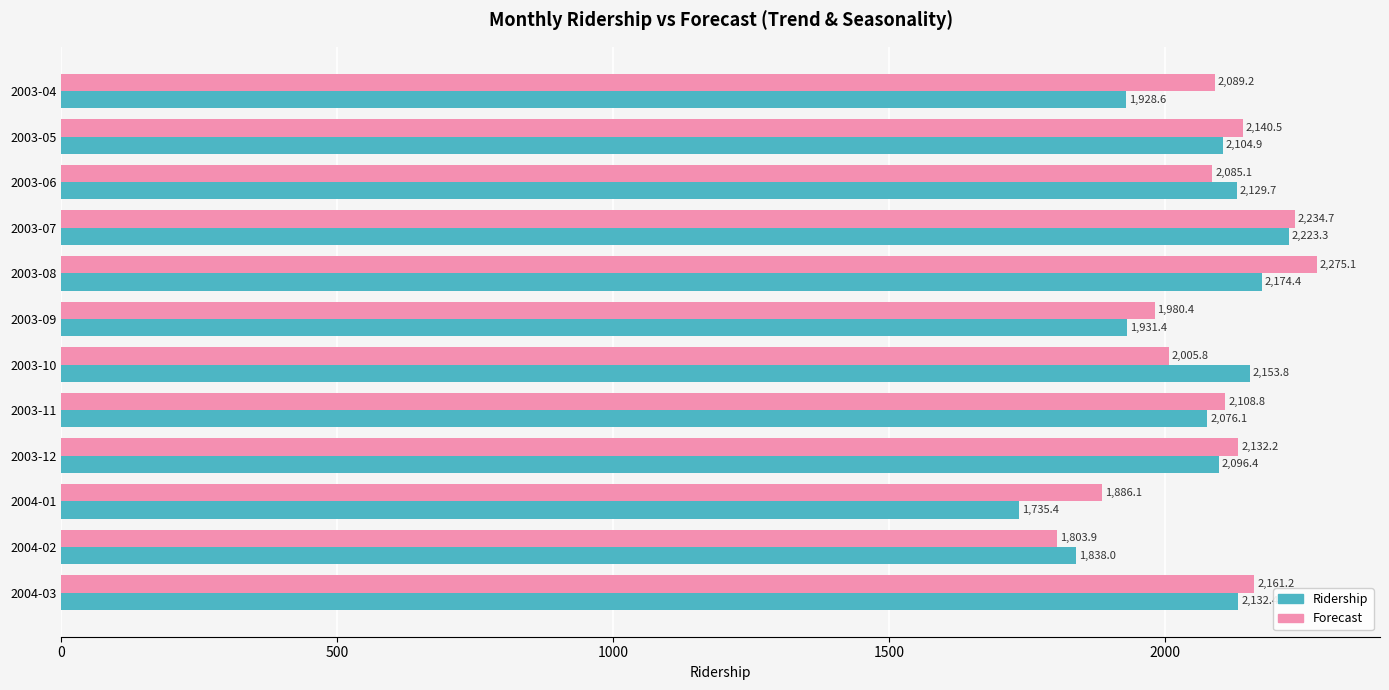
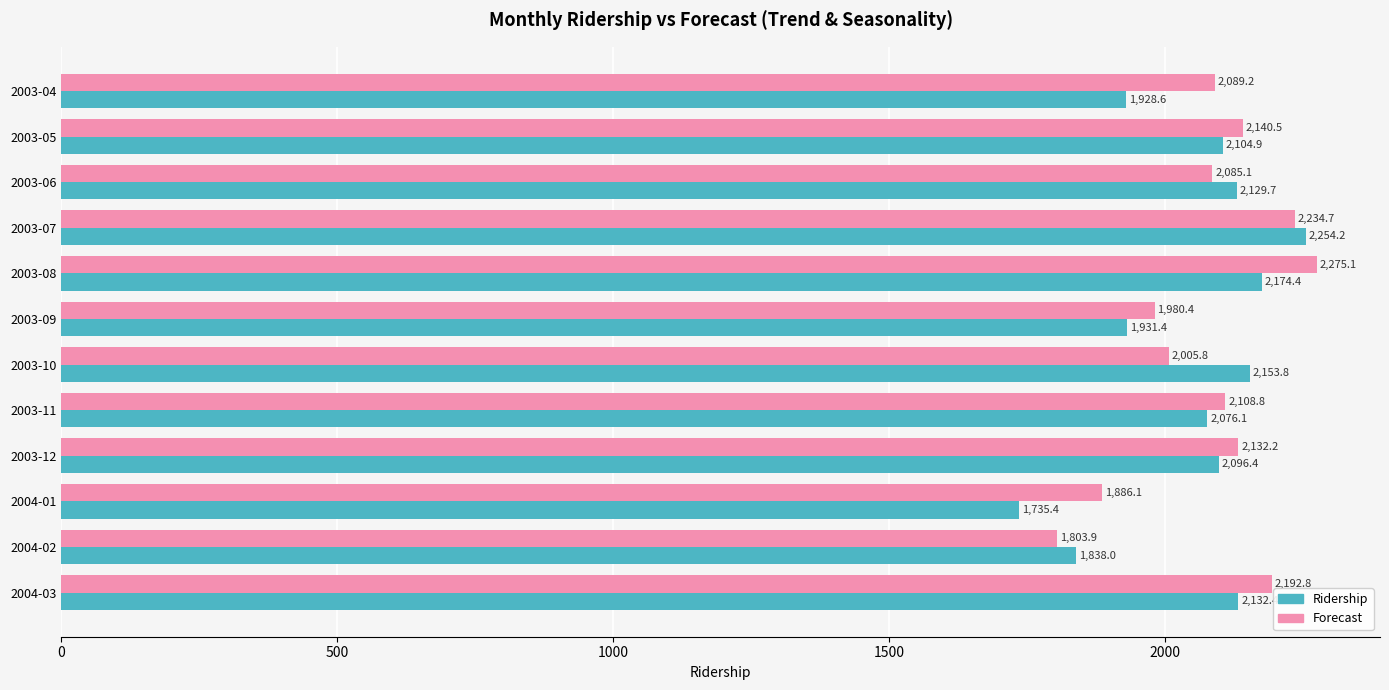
  {
    "Ridership": {
      "2003-04": "1,928.6",
      "2003-05": "2,104.9",
      "2003-06": "2,129.7",
-     "2003-07": "2,223.3",
+     "2003-07": "2,254.2",
      "2003-08": "2,174.4",
      "2003-09": "1,931.4",
      "2003-10": "2,153.8",
      "2003-11": "2,076.1",
      "2003-12": "2,096.4",
      "2004-01": "1,735.4",
      "2004-02": "1,838.0"
    },
    "Forecast": {
      "2003-04": "2,089.2",
      "2003-05": "2,140.5",
      "2003-06": "2,085.1",
      "2003-07": "2,234.7",
      "2003-08": "2,275.1",
      "2003-09": "1,980.4",
      "2003-10": "2,005.8",
      "2003-11": "2,108.8",
      "2003-12": "2,132.2",
      "2004-01": "1,886.1",
      "2004-02": "1,803.9",
-     "2004-03": "2,161.2"
+     "2004-03": "2,192.8"
    }
  }
